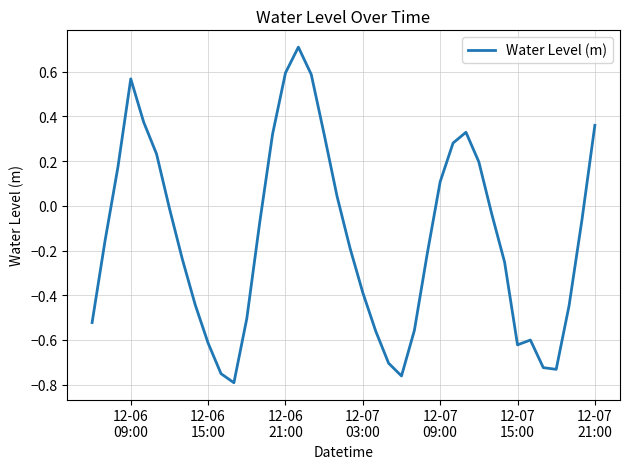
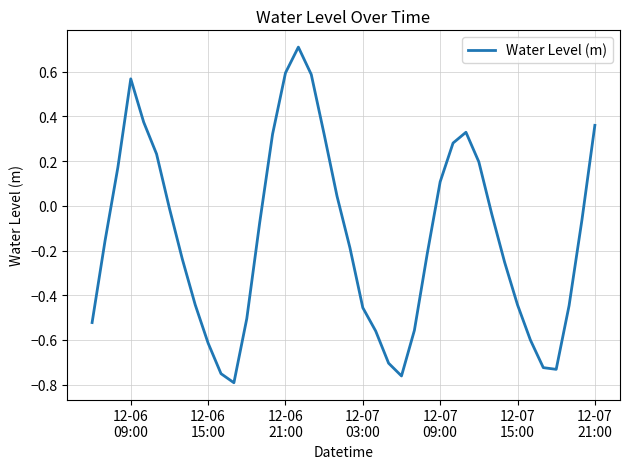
  {
    "12-06 09:00": 0.57,
    "12-06 15:00": -0.61,
    "12-06 21:00": 0.59,
-   "12-07 03:00": -0.39,
+   "12-07 03:00": -0.46,
    "12-07 09:00": 0.11,
-   "12-07 15:00": -0.62,
+   "12-07 15:00": -0.44,
    "12-07 21:00": 0.36
  }
